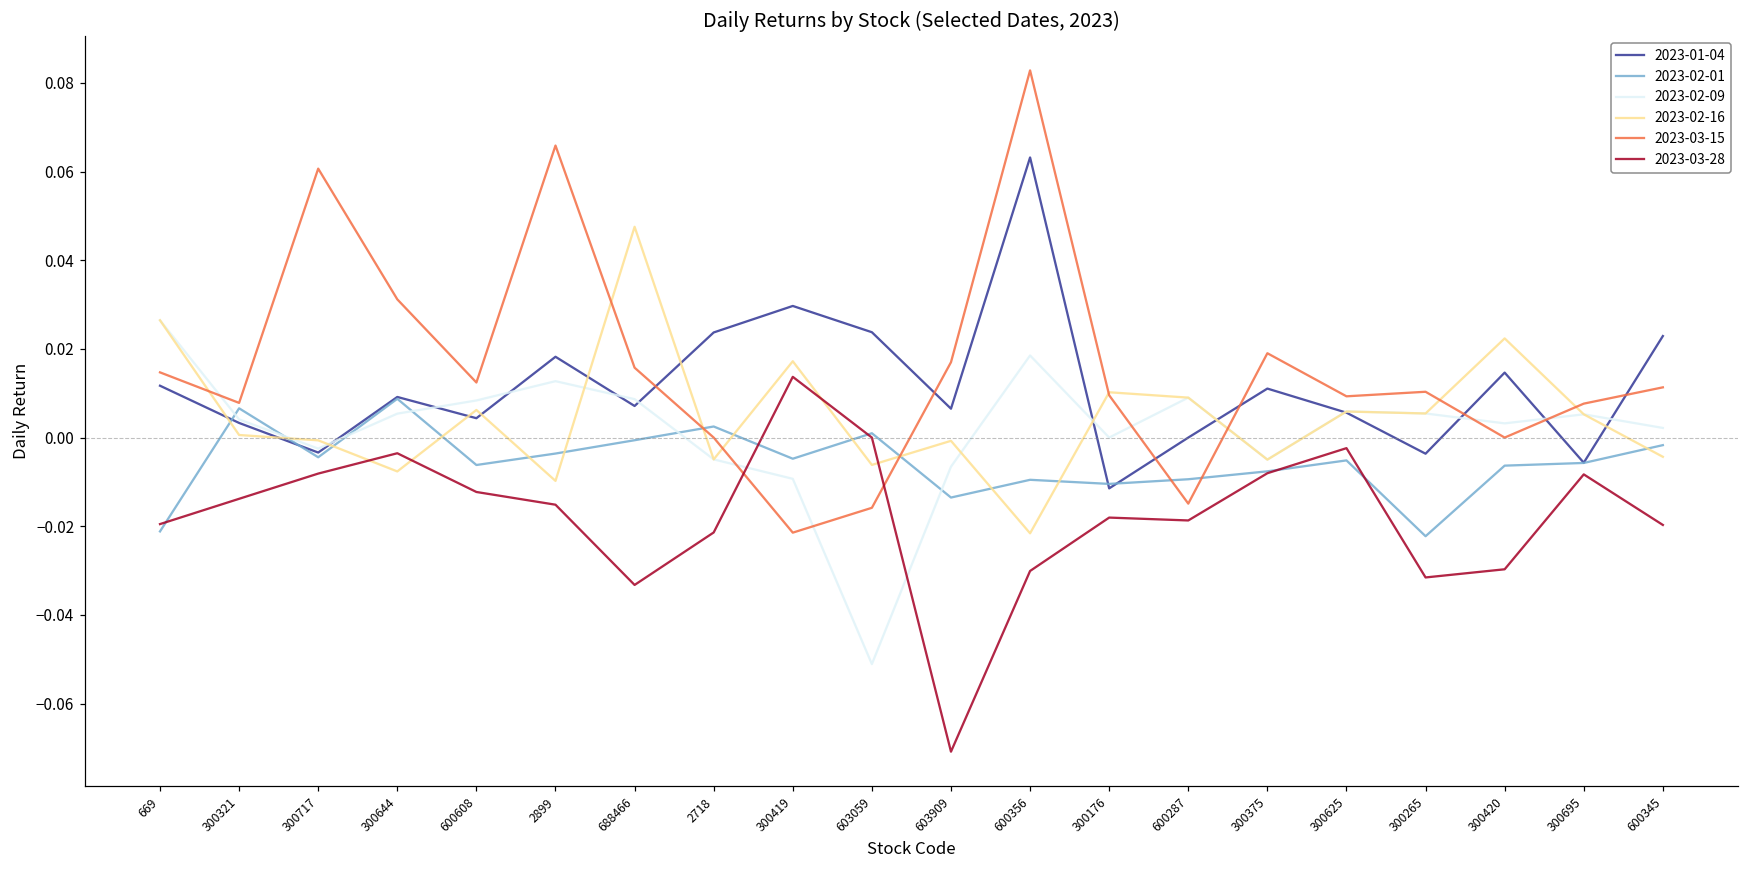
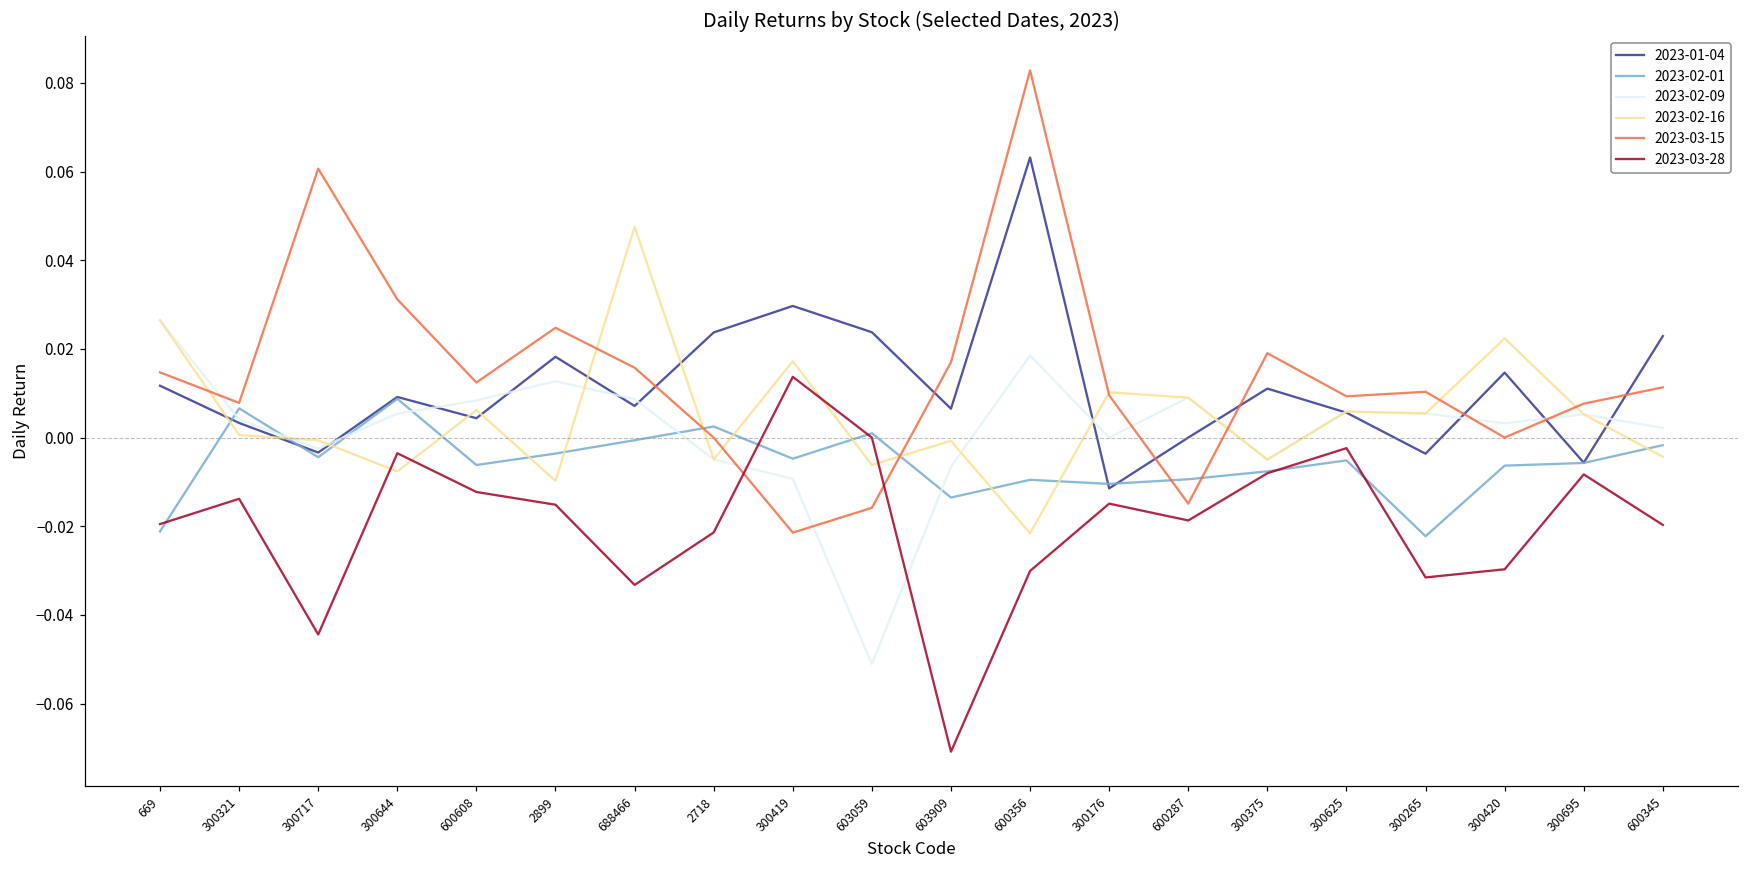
  {
    "2023-01-04": {
      "669": 0.012,
      "300321": 0.003,
      "300717": -0.003,
      "600608": 0.004,
      "2899": 0.018,
      "688466": 0.007,
      "2718": 0.024,
      "300419": 0.030,
      "603059": 0.024,
      "603909": 0.007,
      "600356": 0.063,
      "300176": -0.011,
      "600287": 0.000,
      "300375": 0.011,
      "300265": -0.004,
      "300420": 0.015,
      "600345": 0.023
    },
    "2023-02-01": {
      "669": -0.021,
      "300321": 0.007,
      "300717": -0.004,
      "600608": -0.006,
      "2899": -0.004,
      "688466": -0.001,
      "2718": 0.002,
      "300419": -0.005,
      "603059": 0.001,
      "603909": -0.014,
      "600356": -0.010,
      "300176": -0.010,
      "600287": -0.009,
      "300625": -0.005,
      "300265": -0.022,
      "300420": -0.006,
      "600345": -0.002
    },
    "2023-02-09": {
      "300321": 0.004,
      "300717": -0.002,
      "300644": 0.005,
      "600608": 0.008,
      "2899": 0.013,
      "688466": 0.009,
      "300419": -0.009,
      "603059": -0.051,
      "603909": -0.007,
      "600356": 0.019,
      "300176": 0.000,
      "300420": 0.003,
      "600345": 0.002
    },
    "2023-02-16": {
      "300321": 0.001,
      "300717": -0.001,
      "300644": -0.008,
      "600608": 0.006,
      "2899": -0.010,
      "688466": 0.048,
      "300419": 0.017,
      "603059": -0.006,
      "603909": -0.001,
      "600356": -0.022,
      "300176": 0.010,
      "300420": 0.022,
      "600345": -0.004
    },
    "2023-03-15": {
      "669": 0.015,
      "300321": 0.008,
      "300717": 0.061,
      "300644": 0.031,
      "600608": 0.012,
-     "2899": 0.066,
+     "2899": 0.025,
      "688466": 0.016,
      "2718": 0.000,
      "300419": -0.021,
      "603059": -0.016,
      "603909": 0.017,
      "600356": 0.083,
      "300176": 0.010,
      "600287": -0.015,
      "300375": 0.019,
      "300625": 0.009,
      "300265": 0.010,
      "300420": 0.000,
      "300695": 0.008,
      "600345": 0.011
    },
    "2023-03-28": {
      "669": -0.020,
      "300321": -0.014,
-     "300717": -0.008,
+     "300717": -0.044,
      "300644": -0.004,
      "600608": -0.012,
      "2899": -0.015,
      "688466": -0.033,
      "2718": -0.021,
      "300419": 0.014,
      "603059": 0.000,
      "603909": -0.071,
      "600356": -0.030,
-     "300176": -0.018,
+     "300176": -0.015,
      "600287": -0.019,
      "300625": -0.002,
      "300265": -0.032,
      "300420": -0.030,
      "300695": -0.008,
      "600345": -0.020
    }
  }
